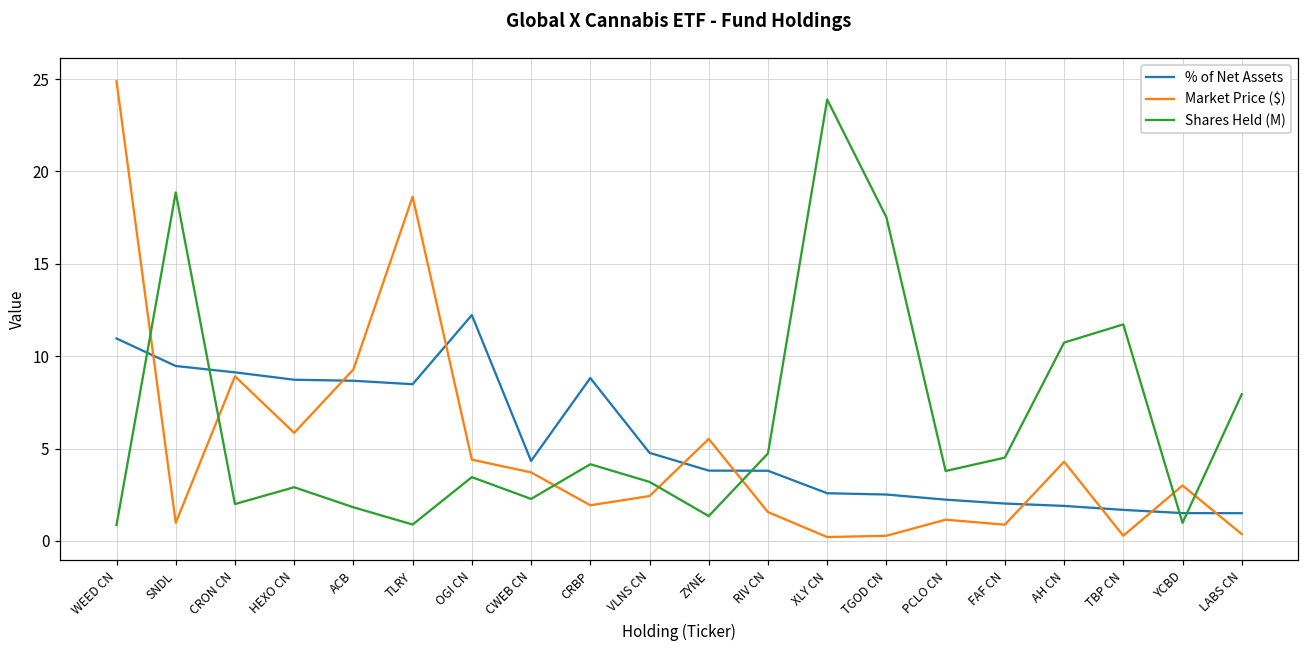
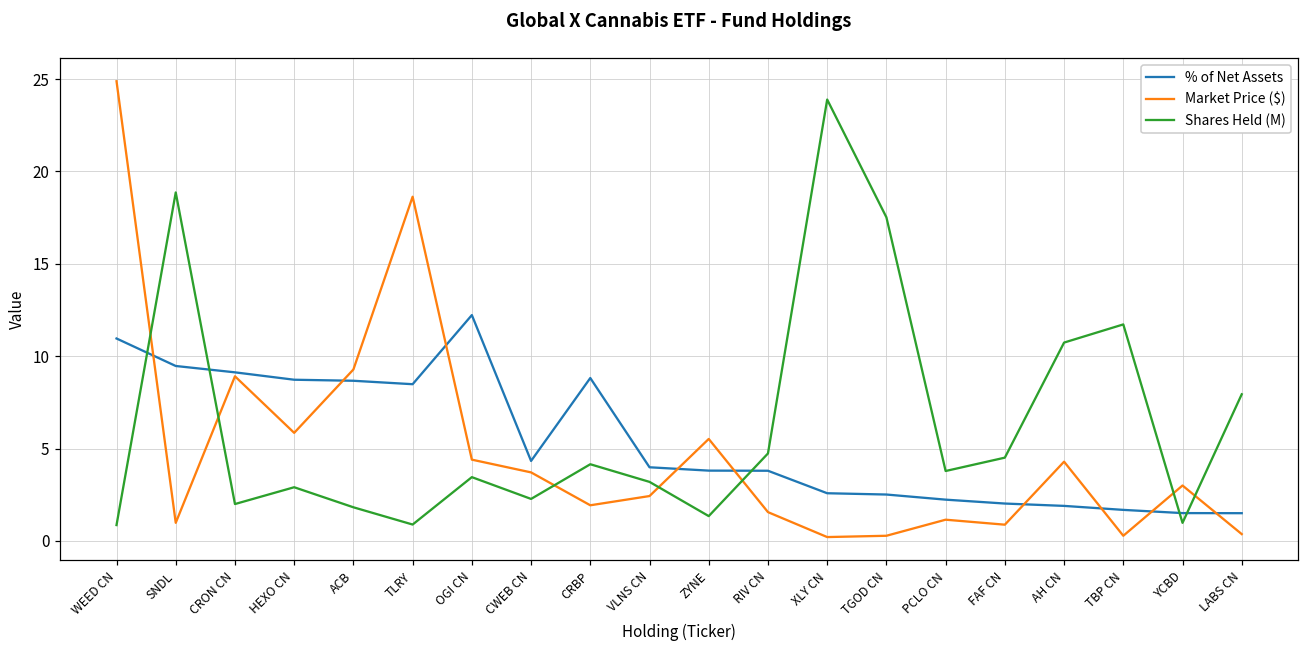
  {
    "% of Net Assets": {
      "WEED CN": 11.0,
      "SNDL": 9.5,
      "CRON CN": 9.1,
      "HEXO CN": 8.7,
      "ACB": 8.7,
      "TLRY": 8.5,
      "OGI CN": 12.2,
      "CWEB CN": 4.3,
      "CRBP": 8.8,
-     "VLNS CN": 4.8,
+     "VLNS CN": 4.0,
      "ZYNE": 3.8,
      "RIV CN": 3.8,
      "XLY CN": 2.6,
      "TGOD CN": 2.5,
      "PCLO CN": 2.2,
      "FAF CN": 2.0,
      "AH CN": 1.9,
      "TBP CN": 1.7,
      "YCBD": 1.5,
      "LABS CN": 1.5
    },
    "Market Price ($)": {
      "WEED CN": 24.9,
      "SNDL": 1.0,
      "CRON CN": 8.9,
      "HEXO CN": 5.9,
      "ACB": 9.3,
      "TLRY": 18.6,
      "OGI CN": 4.4,
      "CWEB CN": 3.7,
      "CRBP": 1.9,
      "VLNS CN": 2.4,
      "ZYNE": 5.5,
      "RIV CN": 1.6,
      "XLY CN": 0.2,
      "TGOD CN": 0.3,
      "PCLO CN": 1.2,
      "FAF CN": 0.9,
      "AH CN": 4.3,
      "TBP CN": 0.3,
      "YCBD": 3.0,
      "LABS CN": 0.4
    },
    "Shares Held (M)": {
      "WEED CN": 0.9,
      "SNDL": 18.9,
      "CRON CN": 2.0,
      "HEXO CN": 2.9,
      "ACB": 1.8,
      "TLRY": 0.9,
      "OGI CN": 3.5,
      "CWEB CN": 2.3,
      "CRBP": 4.2,
      "VLNS CN": 3.2,
      "ZYNE": 1.3,
      "RIV CN": 4.7,
      "XLY CN": 23.9,
      "TGOD CN": 17.5,
      "PCLO CN": 3.8,
      "FAF CN": 4.5,
      "AH CN": 10.7,
      "TBP CN": 11.7,
      "YCBD": 1.0,
      "LABS CN": 7.9
    }
  }
